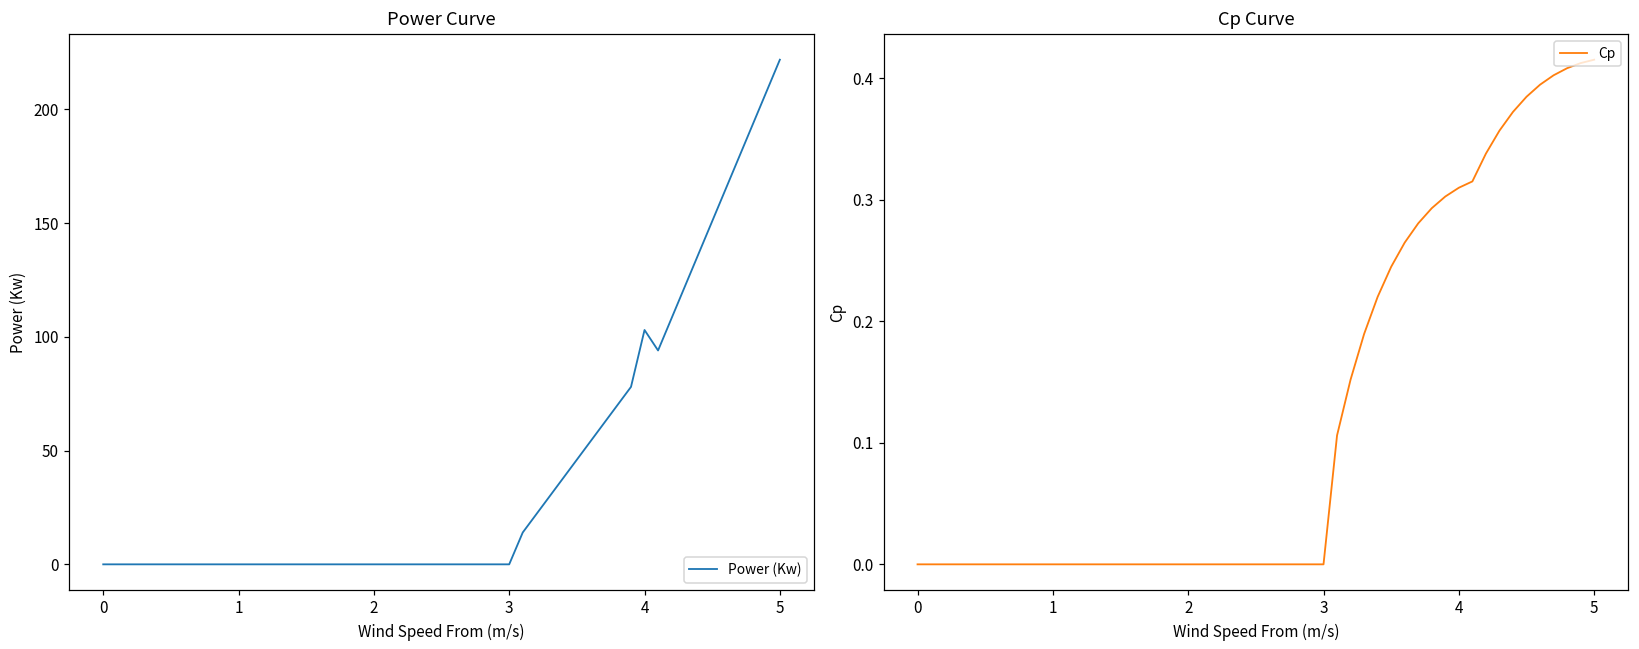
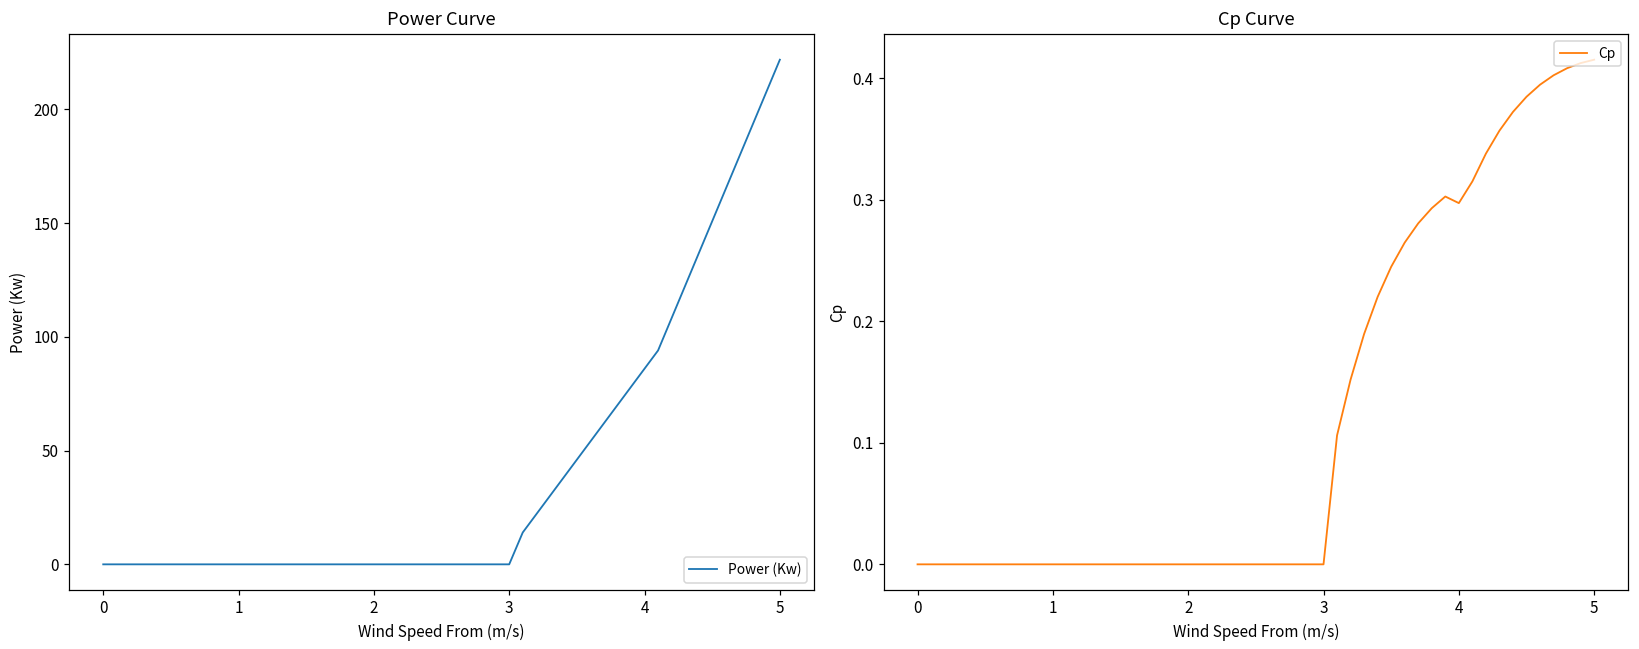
  {
    "Power Curve": {
      "0": 0,
      "2": 0,
      "3": 0,
-     "4": 103,
+     "4": 86,
      "5": 222
    },
    "Cp Curve": {
      "0": 0.000,
      "2": 0.000,
      "3": 0.000,
-     "4": 0.310
+     "4": 0.297
    }
  }
